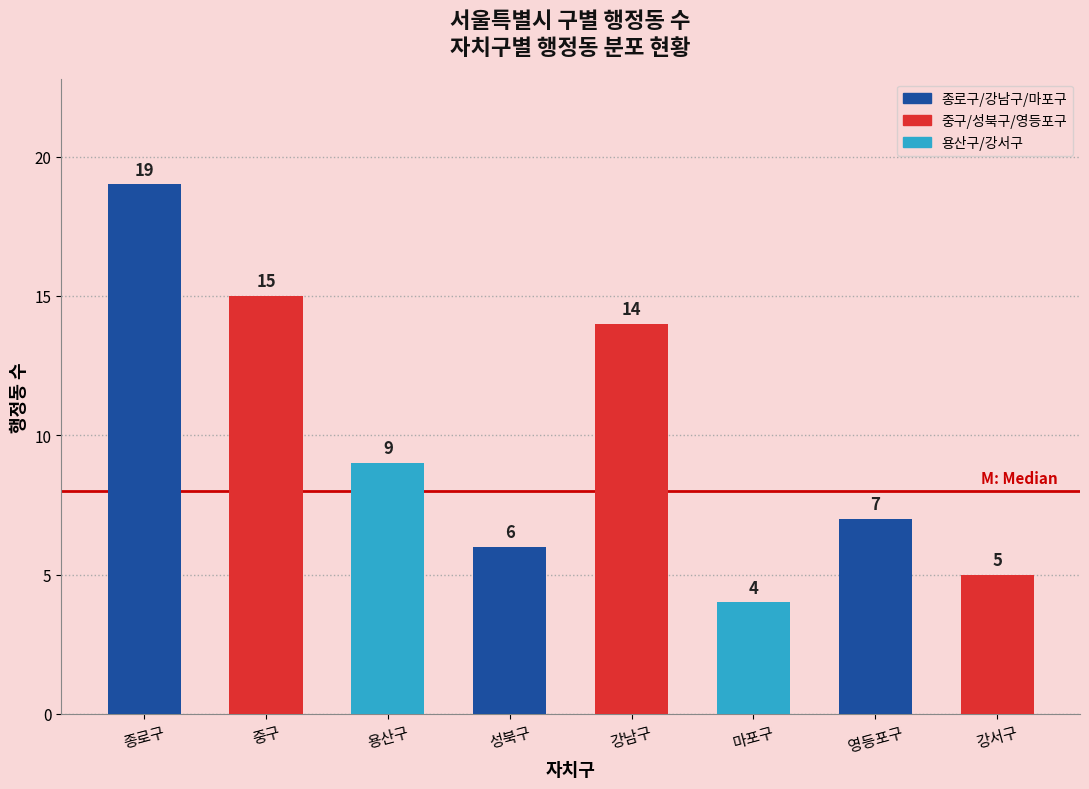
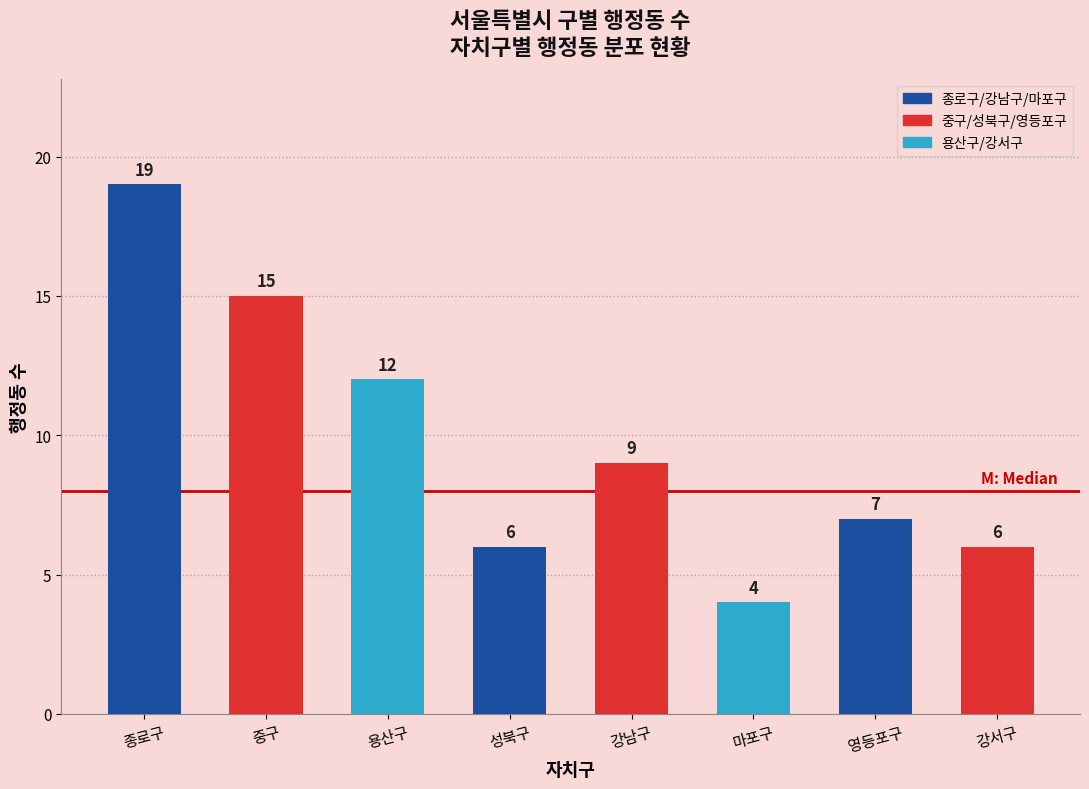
  {
    "종로구": 19,
    "중구": 15,
-   "용산구": 9,
+   "용산구": 12,
    "성북구": 6,
-   "강남구": 14,
+   "강남구": 9,
    "마포구": 4,
    "영등포구": 7,
-   "강서구": 5
+   "강서구": 6
  }
